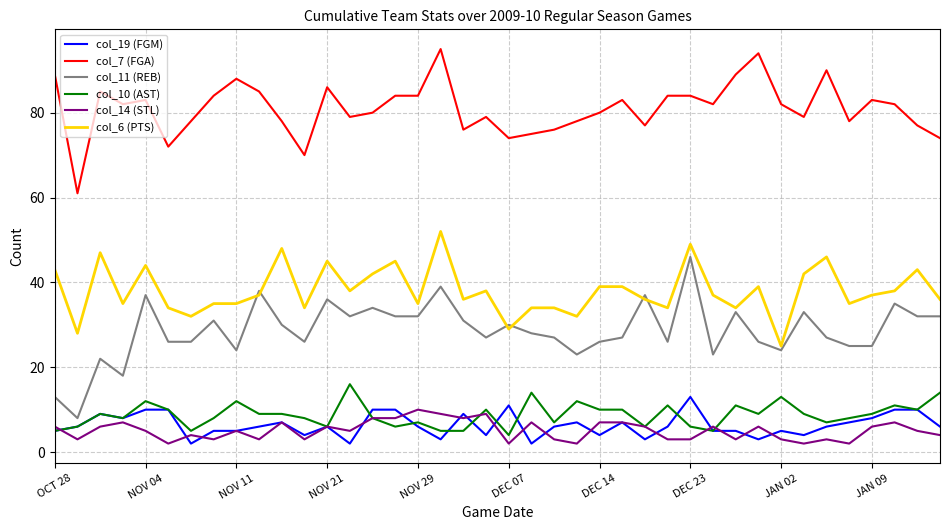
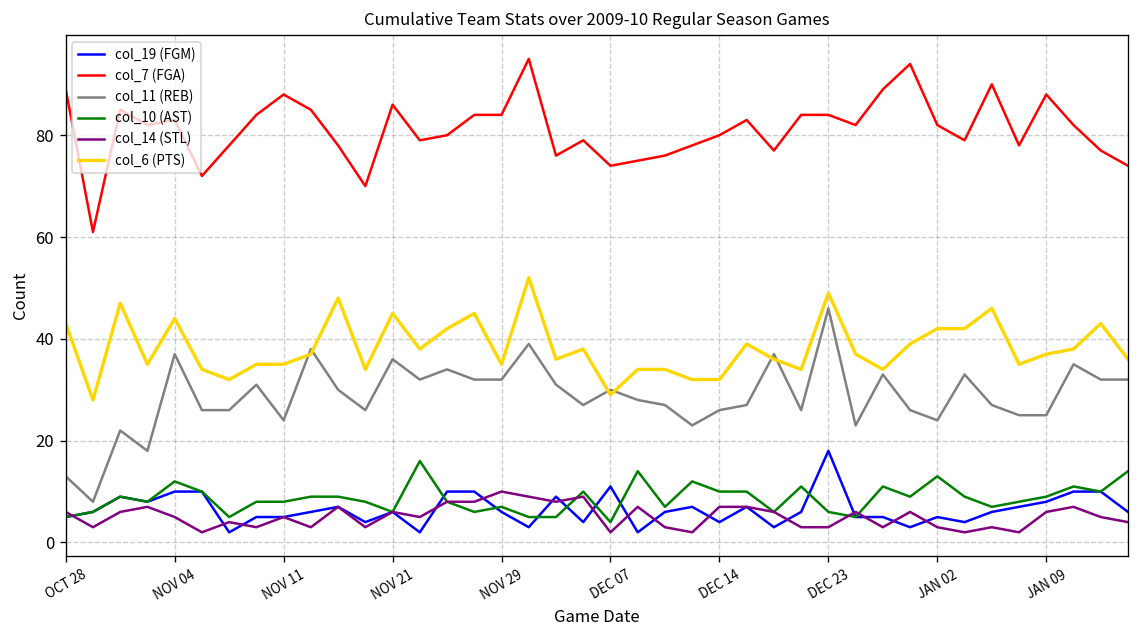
  {
    "col_19 (FGM)": {
      "NOV 04": 10,
      "NOV 29": 6,
      "DEC 07": 11,
      "DEC 14": 4,
-     "DEC 23": 13,
+     "DEC 23": 18,
      "JAN 02": 5,
      "JAN 09": 8
    },
    "col_7 (FGA)": {
      "OCT 28": 89,
      "NOV 11": 88,
      "NOV 21": 86,
      "NOV 29": 84,
      "DEC 07": 74,
      "DEC 14": 80,
      "DEC 23": 84,
      "JAN 02": 82,
-     "JAN 09": 83
+     "JAN 09": 88
    },
    "col_11 (REB)": {
      "OCT 28": 13,
      "NOV 04": 37,
      "NOV 11": 24,
      "NOV 21": 36,
      "NOV 29": 32,
      "DEC 07": 30,
      "DEC 14": 26,
      "DEC 23": 46,
      "JAN 02": 24,
      "JAN 09": 25
    },
    "col_10 (AST)": {
      "NOV 04": 12,
-     "NOV 11": 12,
+     "NOV 11": 8,
      "NOV 29": 7,
      "DEC 07": 4,
      "DEC 14": 10,
      "DEC 23": 6,
      "JAN 02": 13,
      "JAN 09": 9
    },
    "col_14 (STL)": {
      "OCT 28": 6,
      "NOV 04": 5,
      "NOV 29": 10,
      "DEC 07": 2,
      "DEC 14": 7,
      "DEC 23": 3,
      "JAN 02": 3,
      "JAN 09": 6
    },
    "col_6 (PTS)": {
      "OCT 28": 43,
      "NOV 04": 44,
      "NOV 11": 35,
      "NOV 21": 45,
      "NOV 29": 35,
      "DEC 07": 29,
-     "DEC 14": 39,
+     "DEC 14": 32,
      "DEC 23": 49,
-     "JAN 02": 25,
+     "JAN 02": 42,
      "JAN 09": 37
    }
  }
